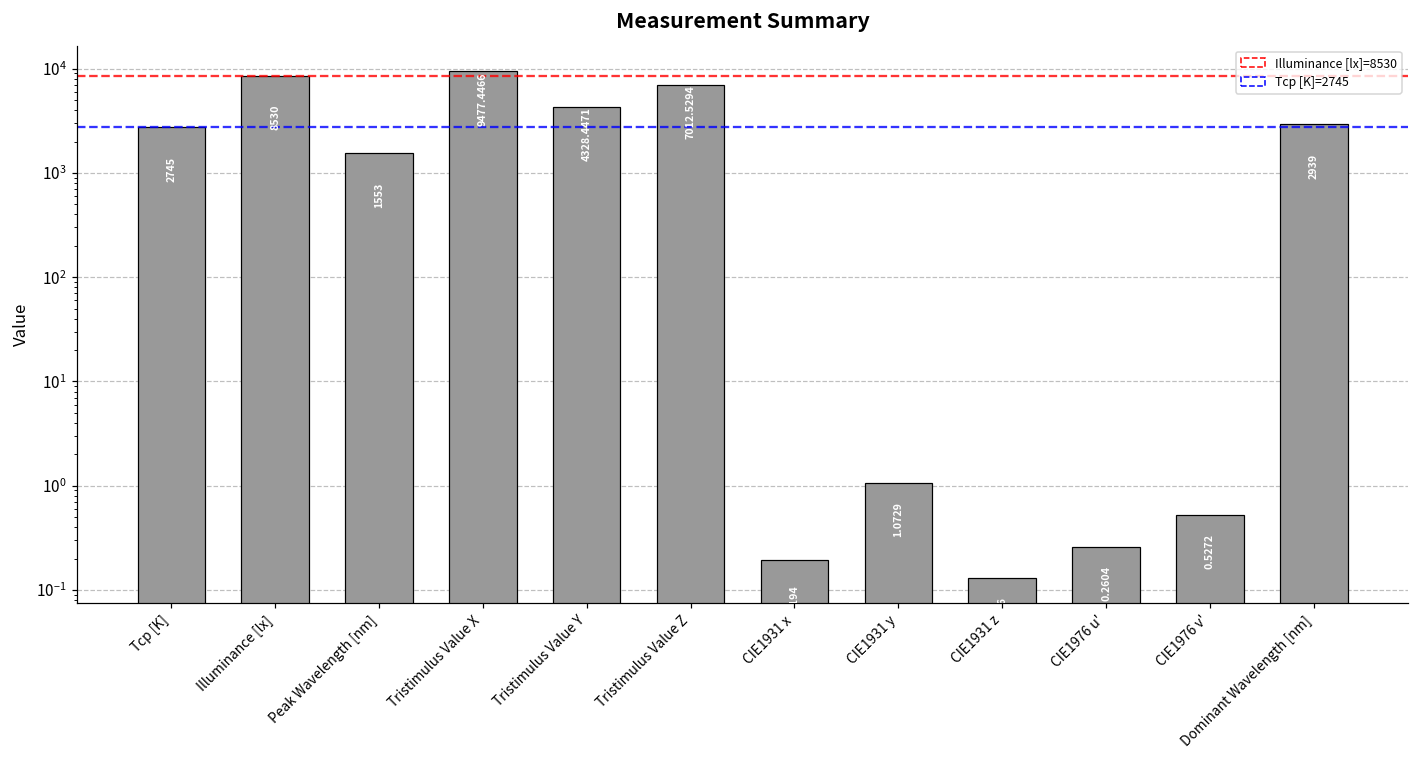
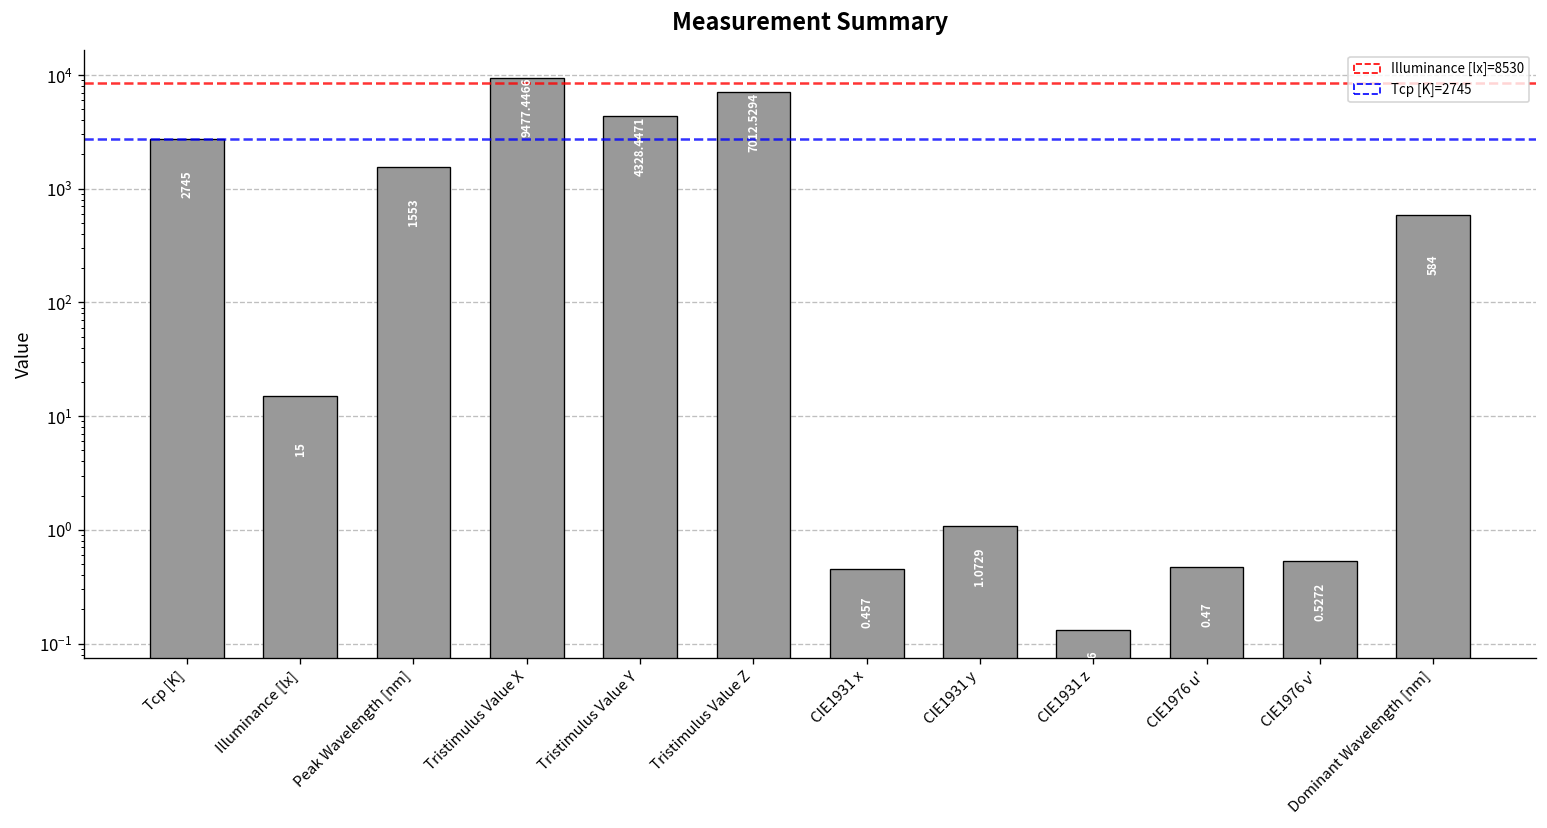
  {
    "Tcp [K]": 2745,
-   "Illuminance [lx]": 8530,
+   "Illuminance [lx]": 15,
    "Peak Wavelength [nm]": 1553,
    "Tristimulus Value X": 9477.4466,
    "Tristimulus Value Y": 4328.4471,
    "Tristimulus Value Z": 7012.5294,
-   "CIE1931 x": 0.194,
+   "CIE1931 x": 0.457,
    "CIE1931 y": 1.0729,
-   "CIE1976 u'": 0.2604,
+   "CIE1976 u'": 0.47,
    "CIE1976 v'": 0.5272,
-   "Dominant Wavelength [nm]": 2939
+   "Dominant Wavelength [nm]": 584
  }
